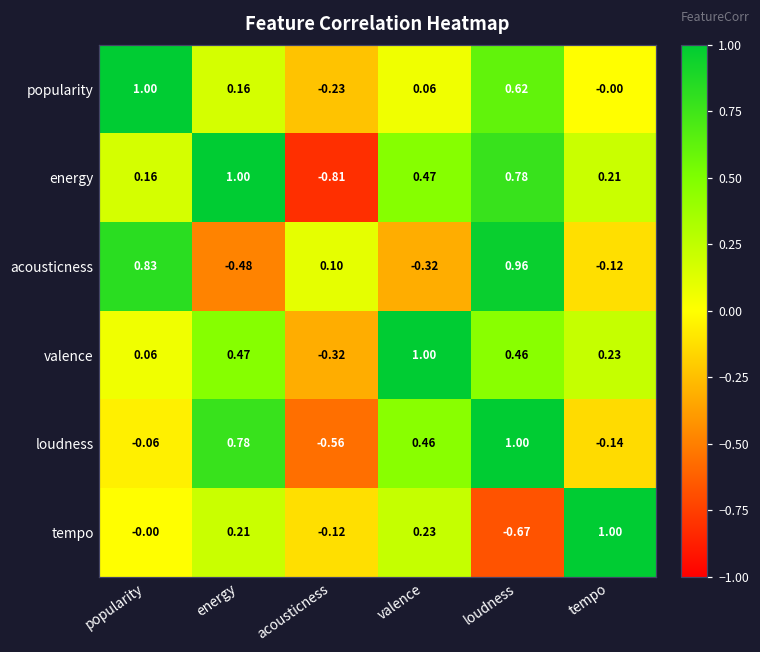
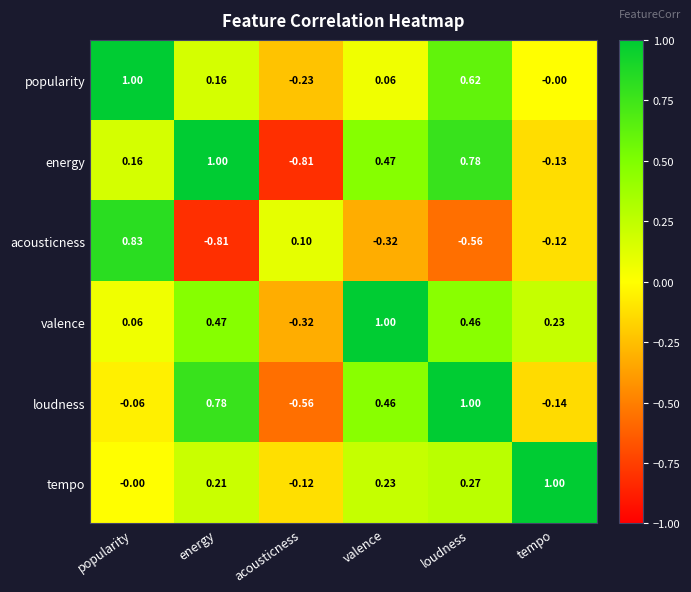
  {
    "popularity": {
      "popularity": 1.00,
      "energy": 0.16,
      "acousticness": -0.23,
      "valence": 0.06,
      "loudness": 0.62,
      "tempo": -0.00
    },
    "energy": {
      "popularity": 0.16,
      "energy": 1.00,
      "acousticness": -0.81,
      "valence": 0.47,
      "loudness": 0.78,
-     "tempo": 0.21
+     "tempo": -0.13
    },
    "acousticness": {
      "popularity": 0.83,
-     "energy": -0.48,
+     "energy": -0.81,
      "acousticness": 0.10,
      "valence": -0.32,
-     "loudness": 0.96,
+     "loudness": -0.56,
      "tempo": -0.12
    },
    "valence": {
      "popularity": 0.06,
      "energy": 0.47,
      "acousticness": -0.32,
      "valence": 1.00,
      "loudness": 0.46,
      "tempo": 0.23
    },
    "loudness": {
      "popularity": -0.06,
      "energy": 0.78,
      "acousticness": -0.56,
      "valence": 0.46,
      "loudness": 1.00,
      "tempo": -0.14
    },
    "tempo": {
      "popularity": -0.00,
      "energy": 0.21,
      "acousticness": -0.12,
      "valence": 0.23,
-     "loudness": -0.67,
+     "loudness": 0.27,
      "tempo": 1.00
    }
  }
